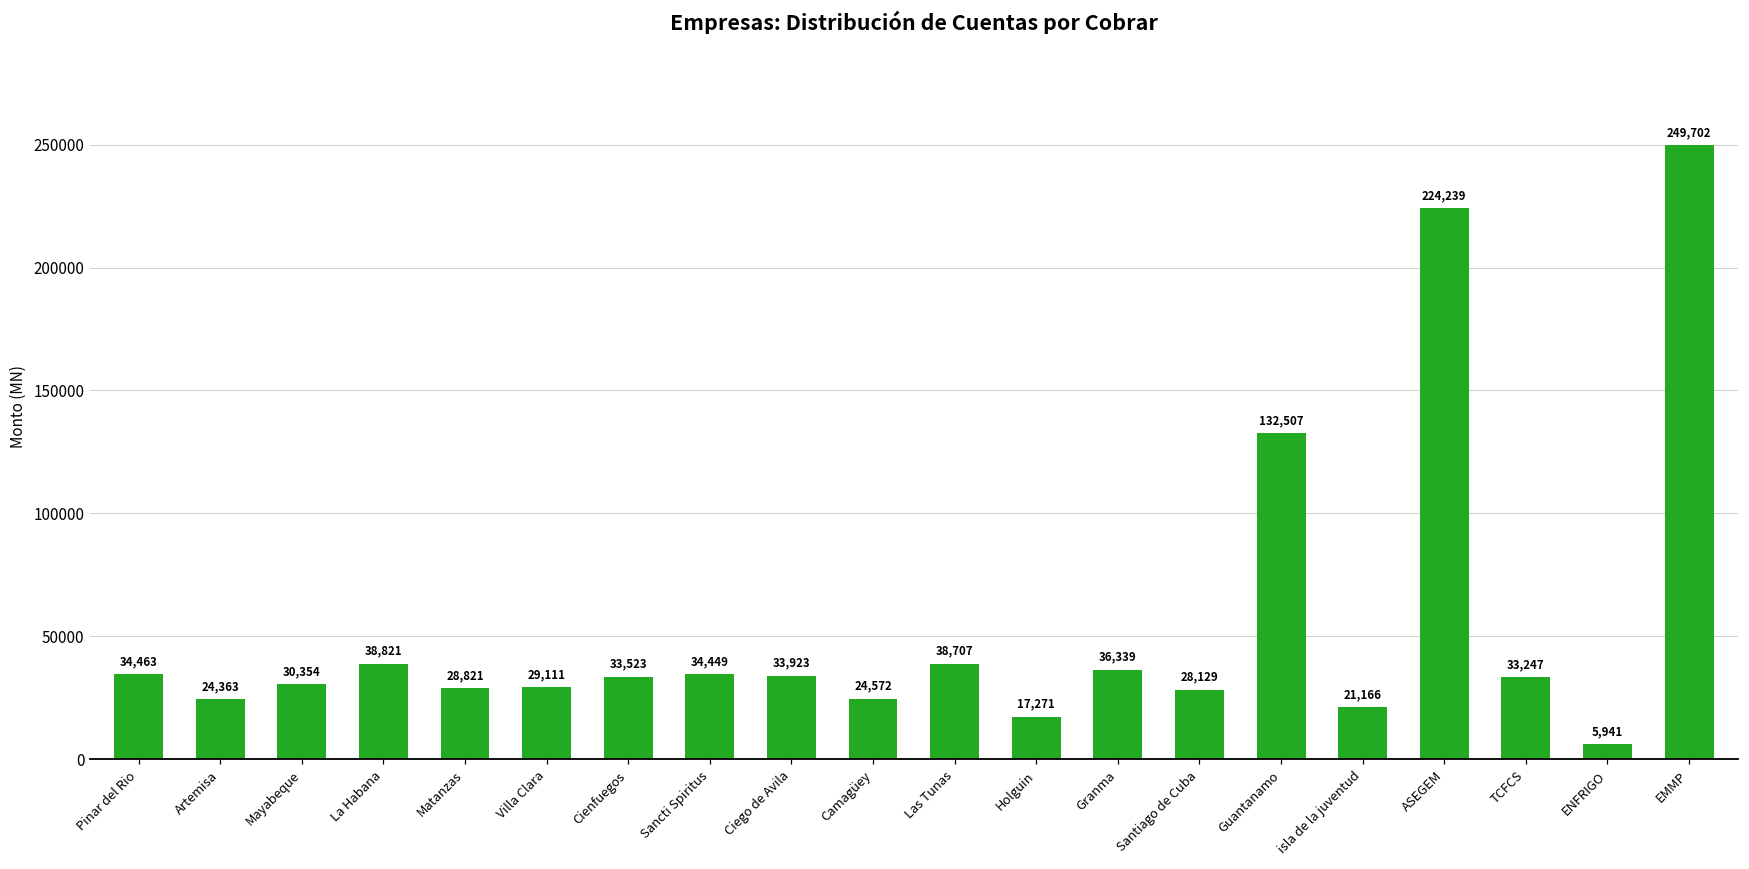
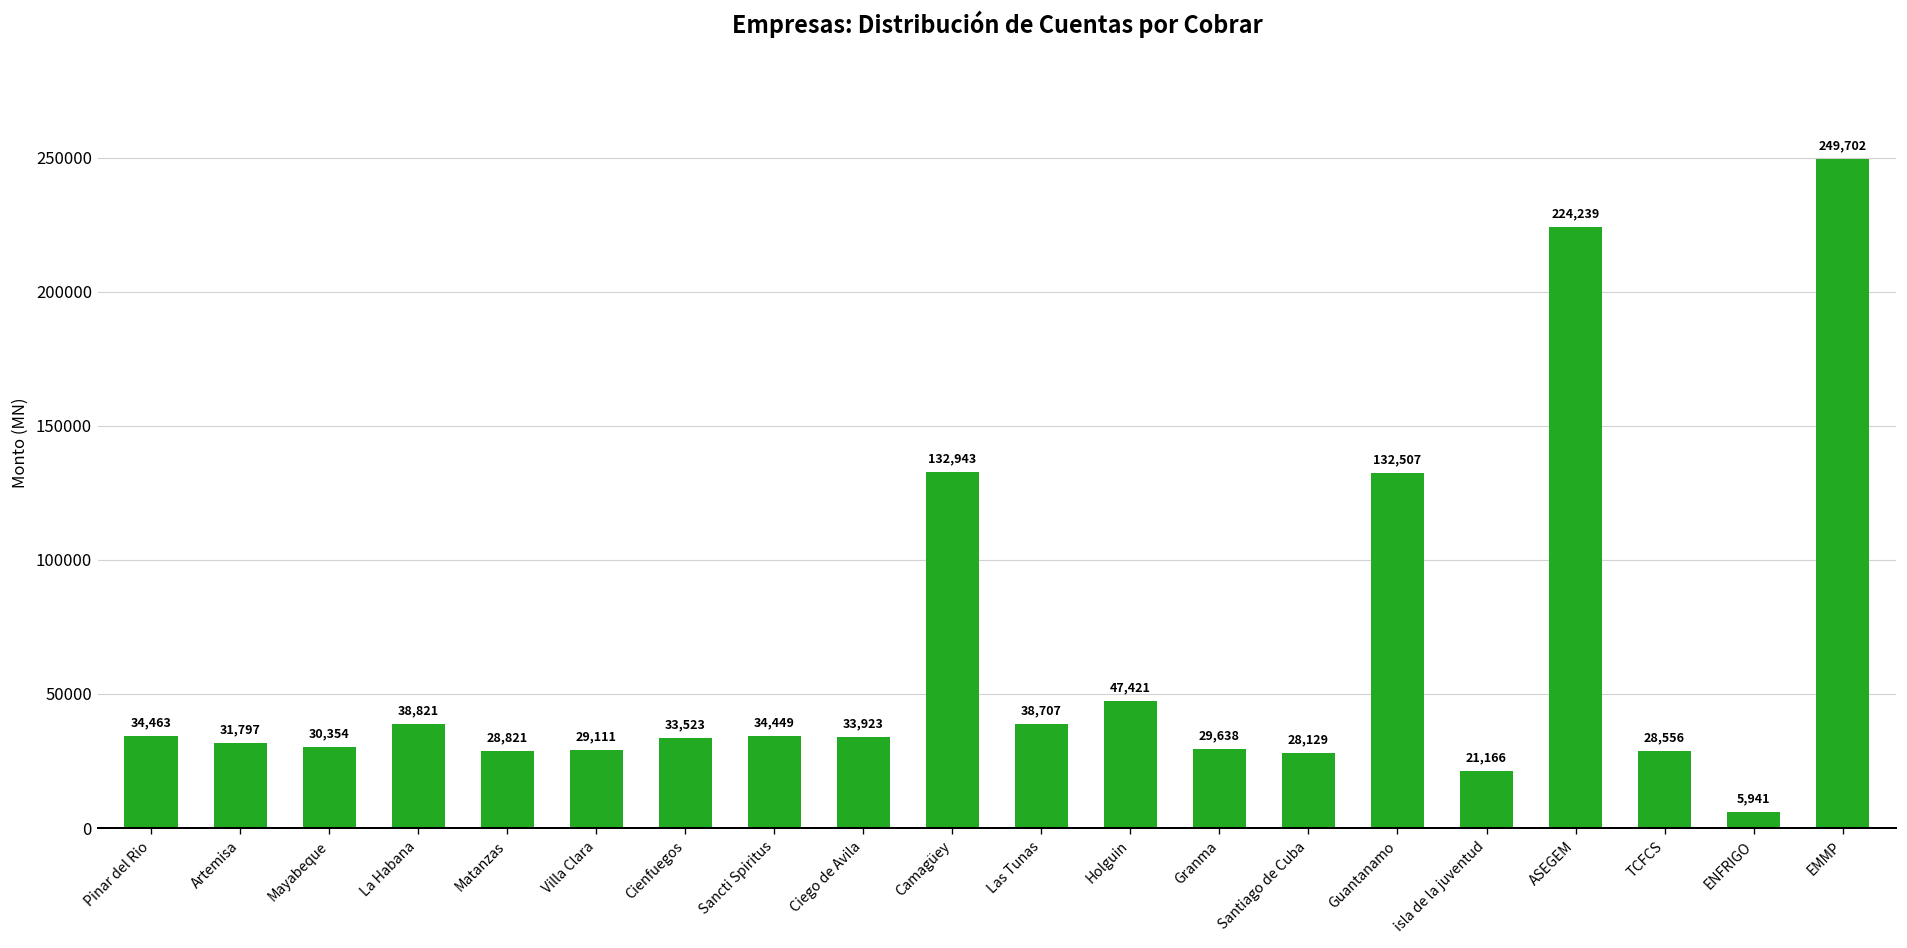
  {
    "Pinar del Rio": "34,463",
-   "Artemisa": "24,363",
+   "Artemisa": "31,797",
    "Mayabeque": "30,354",
    "La Habana": "38,821",
    "Matanzas": "28,821",
    "Villa Clara": "29,111",
    "Cienfuegos": "33,523",
    "Sancti Spiritus": "34,449",
    "Ciego de Avila": "33,923",
-   "Camagüey": "24,572",
+   "Camagüey": "132,943",
    "Las Tunas": "38,707",
-   "Holguin": "17,271",
-   "Granma": "36,339",
+   "Holguin": "47,421",
+   "Granma": "29,638",
    "Santiago de Cuba": "28,129",
    "Guantanamo": "132,507",
    "isla de la juventud": "21,166",
    "ASEGEM": "224,239",
-   "TCFCS": "33,247",
+   "TCFCS": "28,556",
    "ENFRIGO": "5,941",
    "EMMP": "249,702"
  }
